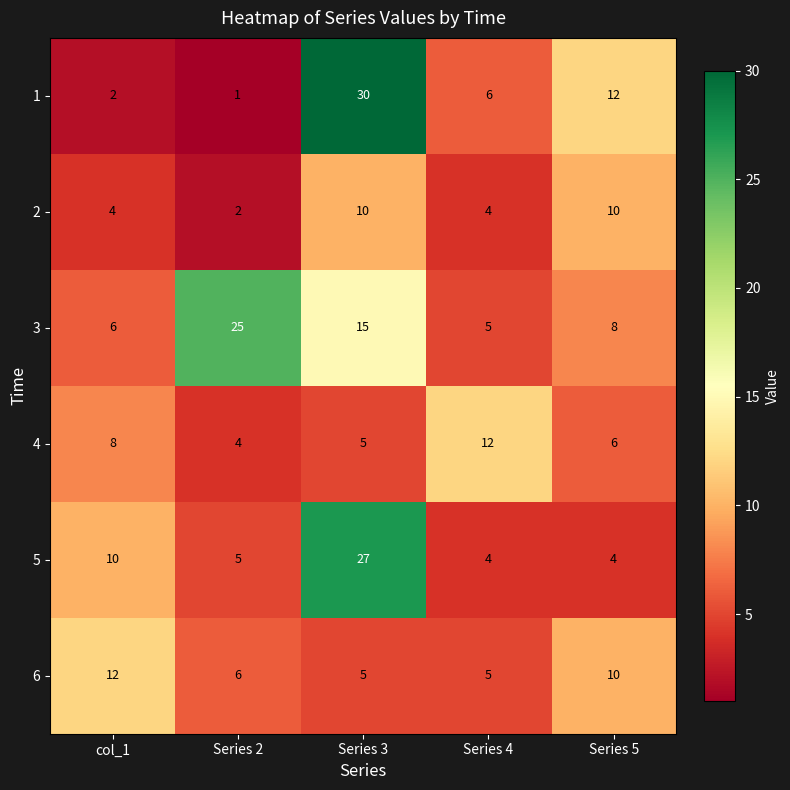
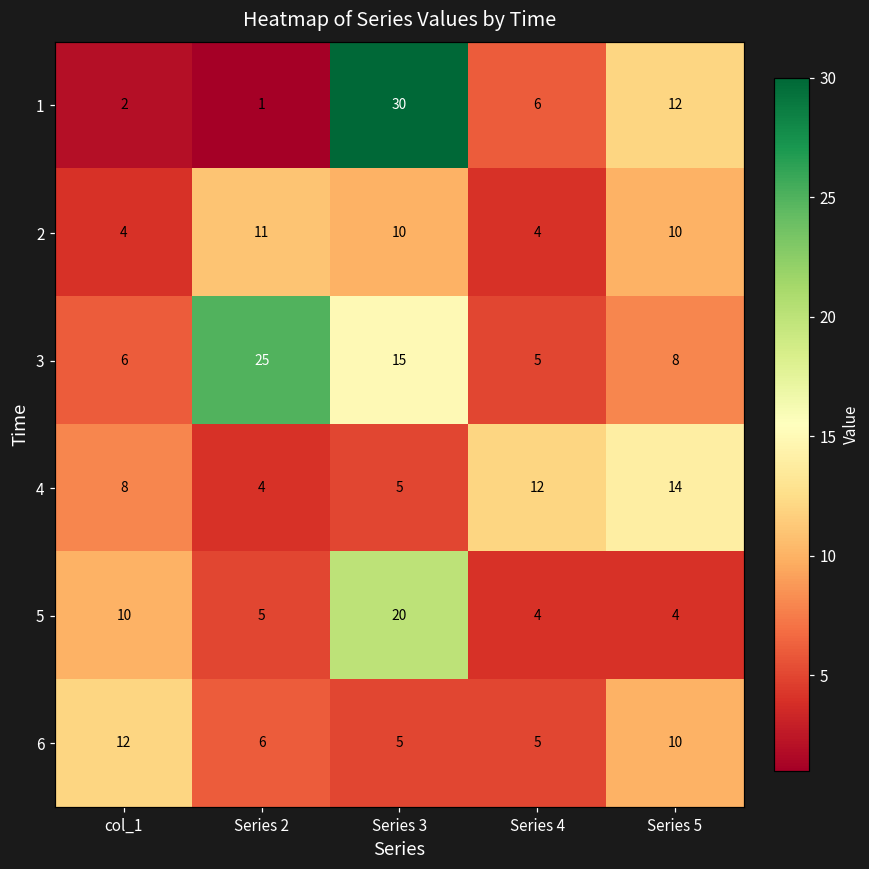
  {
    "1": {
      "col_1": 2,
      "Series 2": 1,
      "Series 3": 30,
      "Series 4": 6,
      "Series 5": 12
    },
    "2": {
      "col_1": 4,
-     "Series 2": 2,
+     "Series 2": 11,
      "Series 3": 10,
      "Series 4": 4,
      "Series 5": 10
    },
    "3": {
      "col_1": 6,
      "Series 2": 25,
      "Series 3": 15,
      "Series 4": 5,
      "Series 5": 8
    },
    "4": {
      "col_1": 8,
      "Series 2": 4,
      "Series 3": 5,
      "Series 4": 12,
-     "Series 5": 6
+     "Series 5": 14
    },
    "5": {
      "col_1": 10,
      "Series 2": 5,
-     "Series 3": 27,
+     "Series 3": 20,
      "Series 4": 4,
      "Series 5": 4
    },
    "6": {
      "col_1": 12,
      "Series 2": 6,
      "Series 3": 5,
      "Series 4": 5,
      "Series 5": 10
    }
  }
